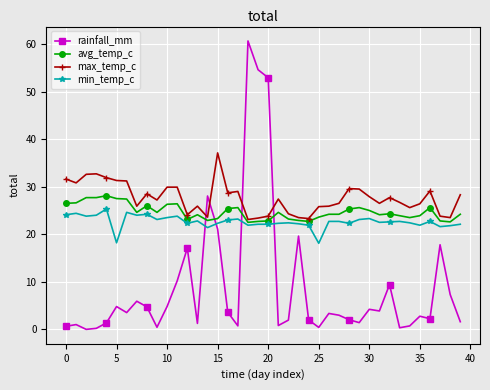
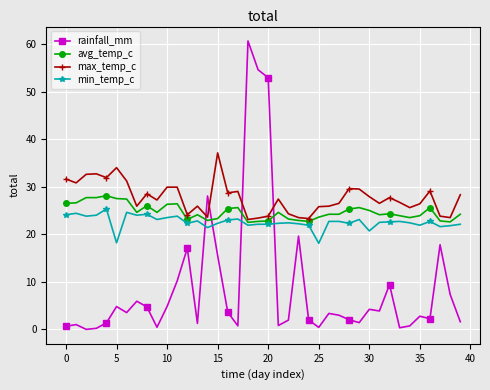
  {
    "rainfall_mm": {
      "0": 1,
      "5": 5,
      "10": 5,
-     "15": 21,
+     "15": 16,
      "20": 53,
      "25": 0,
      "30": 4,
      "35": 3
    },
    "avg_temp_c": {
      "0": 27,
      "5": 28,
      "10": 26,
      "15": 23,
      "20": 23,
      "25": 24,
      "30": 25,
      "35": 24
    },
    "max_temp_c": {
      "0": 32,
-     "5": 31,
+     "5": 34,
      "10": 30,
      "15": 37,
      "20": 24,
      "25": 26,
      "30": 28,
      "35": 26
    },
    "min_temp_c": {
      "0": 24,
      "5": 18,
      "10": 24,
      "15": 22,
      "20": 22,
      "25": 18,
-     "30": 23,
+     "30": 21,
      "35": 22
    }
  }
